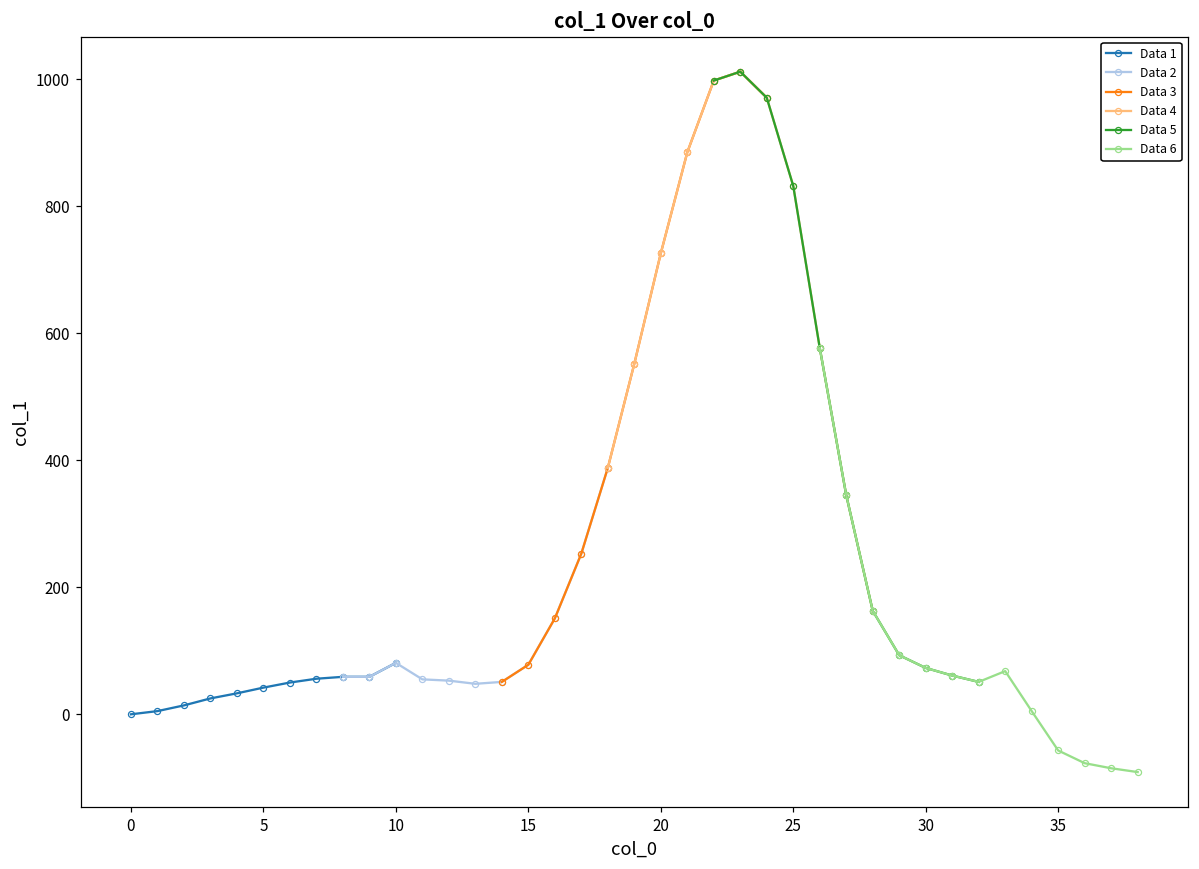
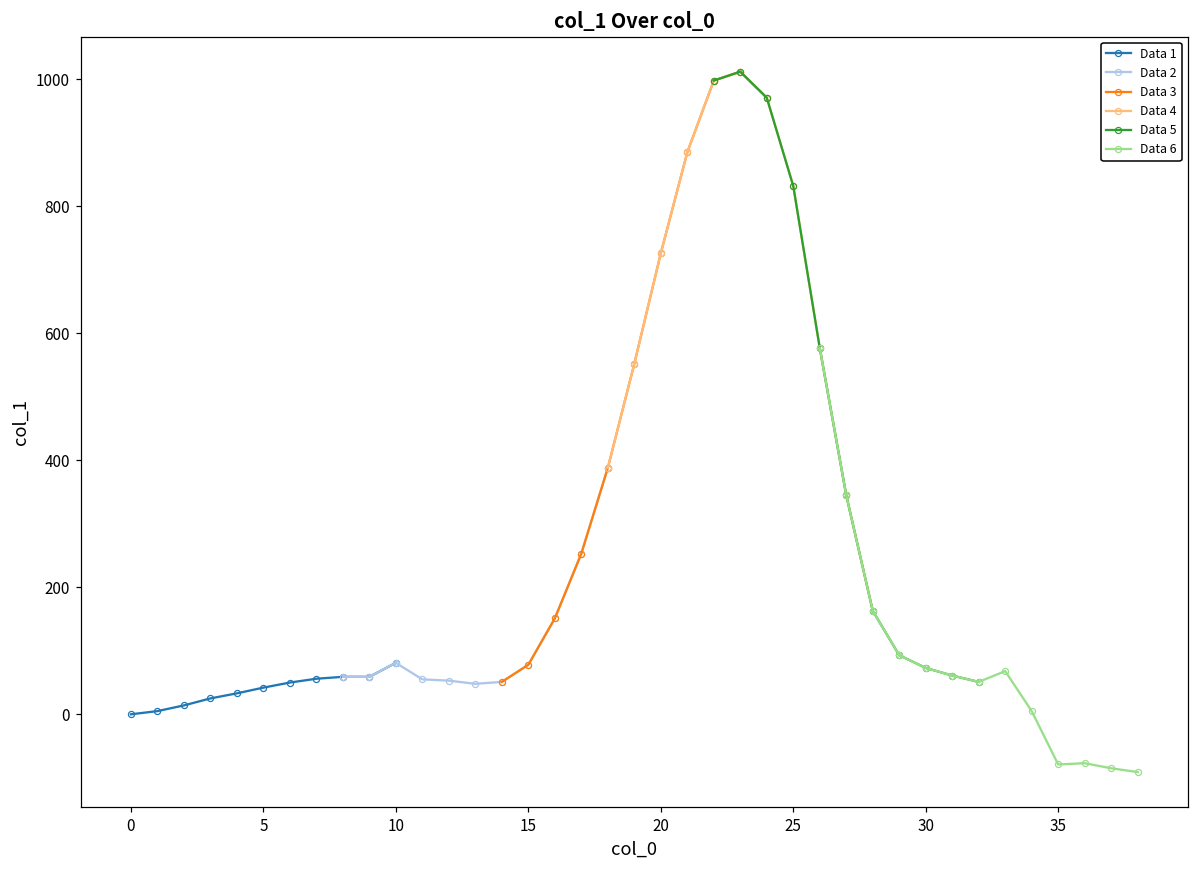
  {
    "Data 1": {
      "0": 0,
      "5": 40
    },
    "Data 6": {
-     "35": -60
+     "35": -80
    }
  }
